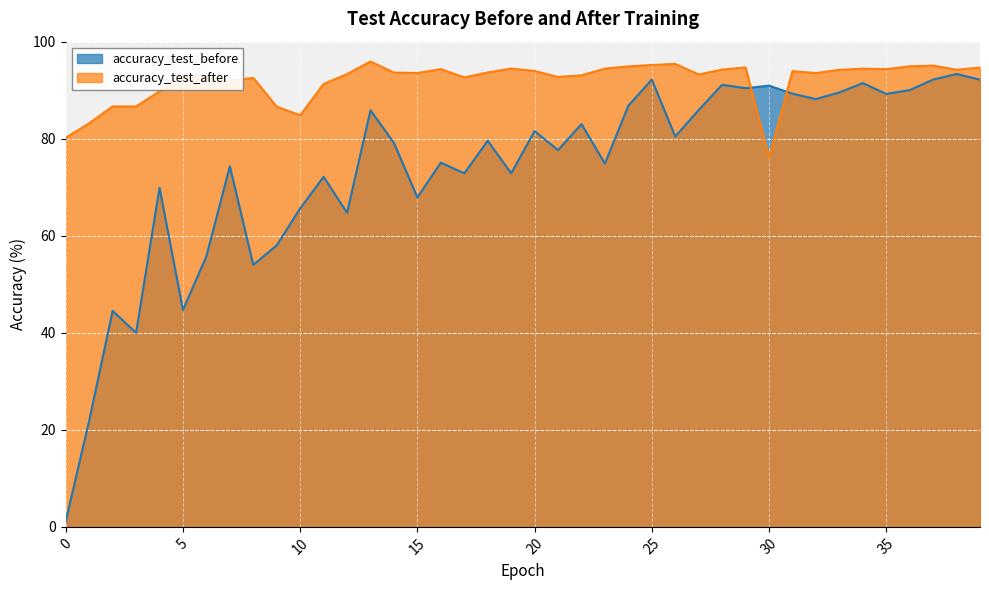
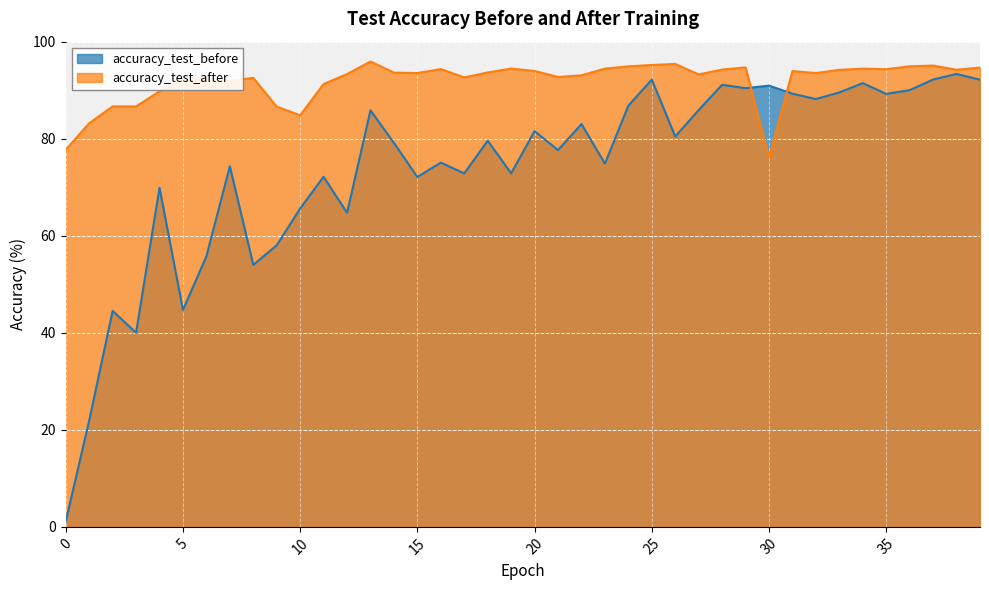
  {
    "accuracy_test_before": {
      "0": 1,
      "5": 45,
      "10": 66,
-     "15": 68,
+     "15": 72,
      "20": 82,
      "25": 92,
      "30": 91,
      "35": 89
    },
    "accuracy_test_after": {
-     "0": 80,
+     "0": 78,
      "10": 85,
      "15": 94,
      "20": 94,
      "25": 95,
      "30": 76,
      "35": 94
    }
  }
